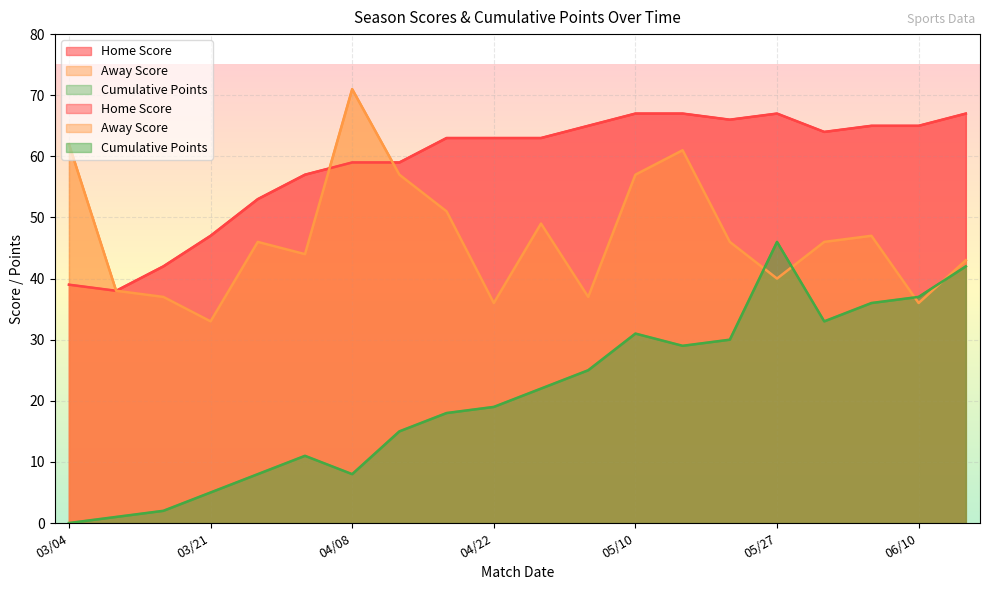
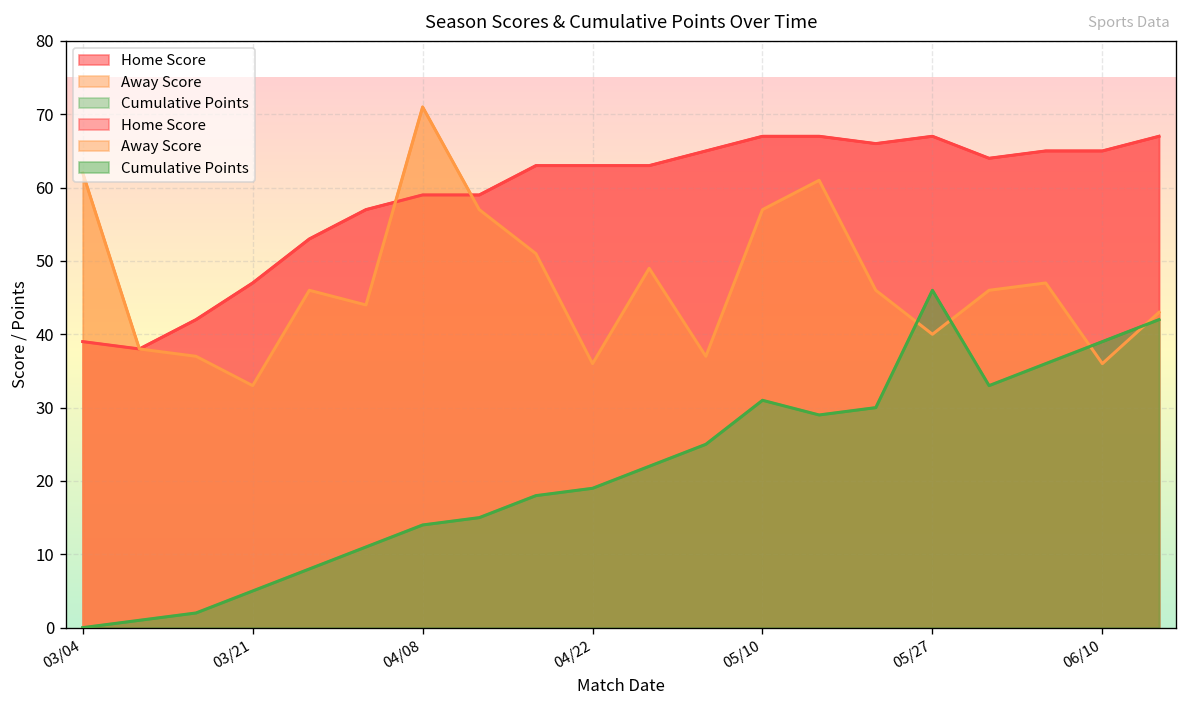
  {
    "Cumulative Points": {
      "03/04": 0,
      "03/21": 5,
-     "04/08": 8,
+     "04/08": 14,
      "04/22": 19,
      "05/10": 31,
      "05/27": 46,
-     "06/10": 37
+     "06/10": 39
    }
  }
